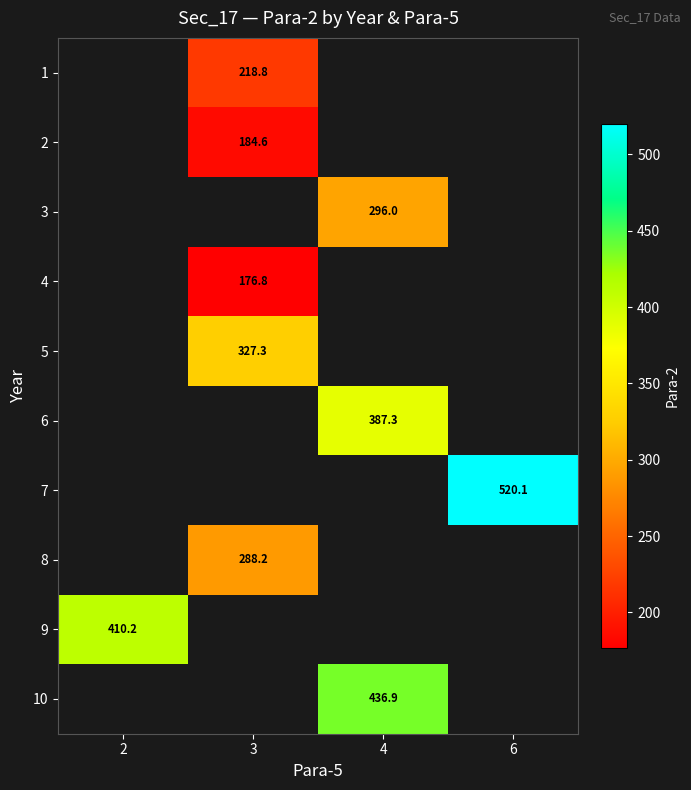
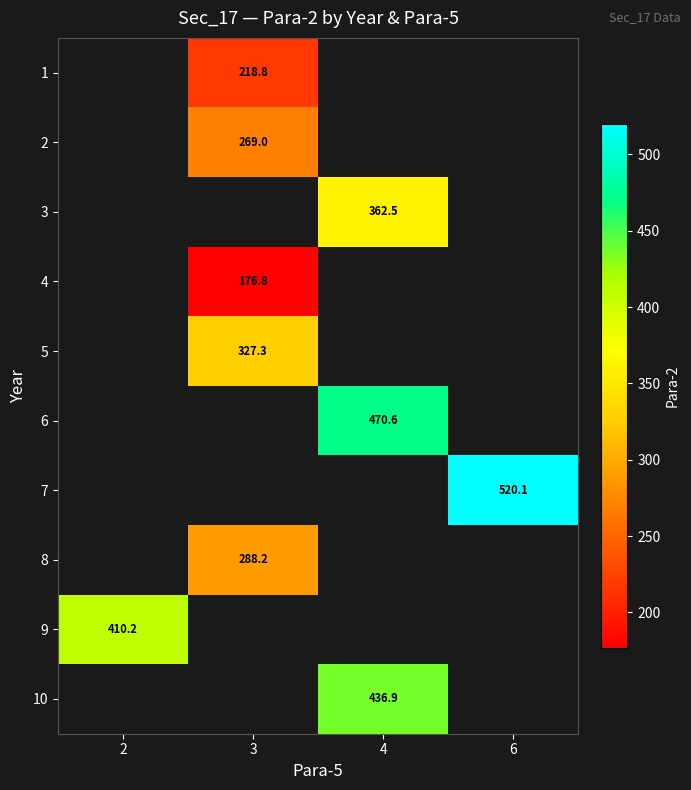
  {
    "1": {
      "3": 218.8
    },
    "2": {
-     "3": 184.6
+     "3": 269.0
    },
    "3": {
-     "4": 296.0
+     "4": 362.5
    },
    "4": {
      "3": 176.8
    },
    "5": {
      "3": 327.3
    },
    "6": {
-     "4": 387.3
+     "4": 470.6
    },
    "7": {
      "6": 520.1
    },
    "8": {
      "3": 288.2
    },
    "9": {
      "2": 410.2
    },
    "10": {
      "4": 436.9
    }
  }
